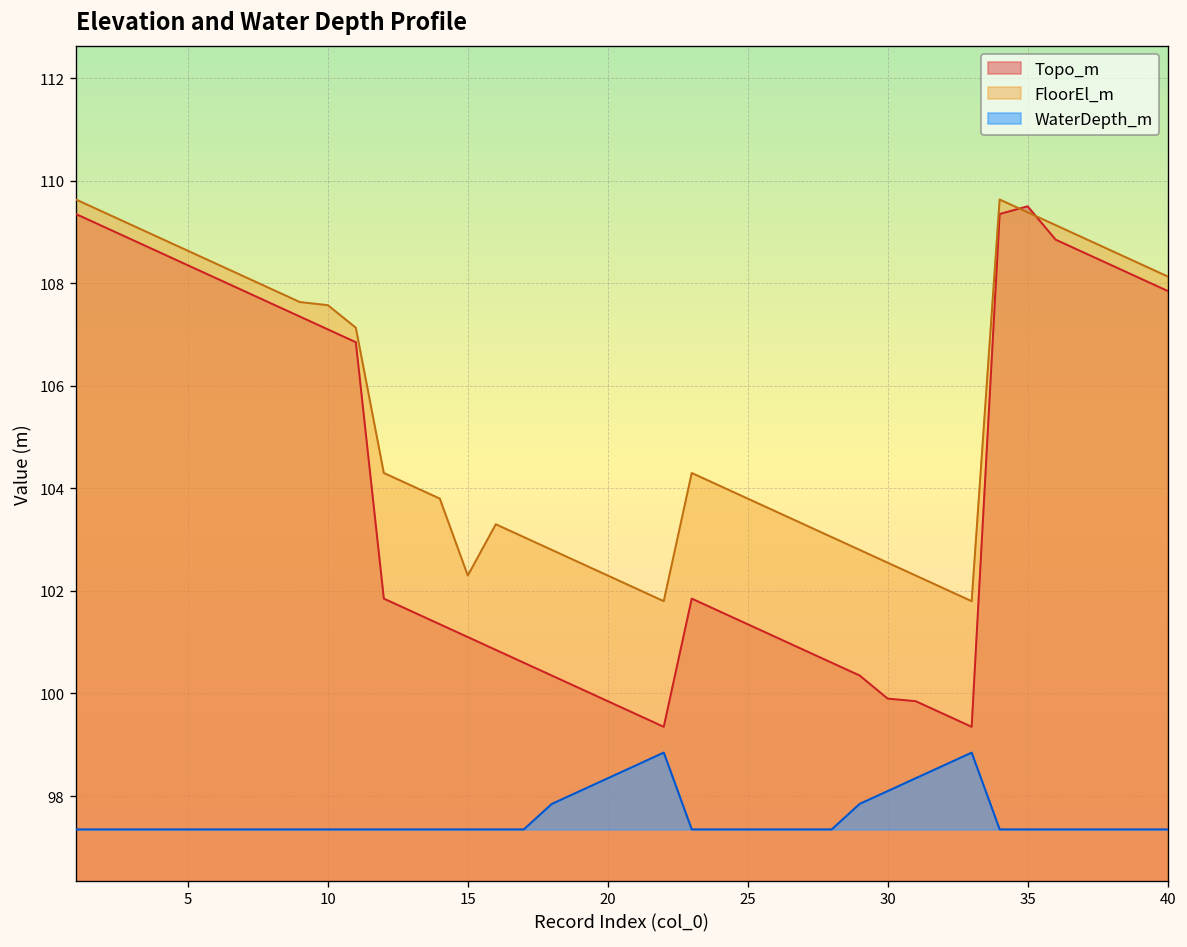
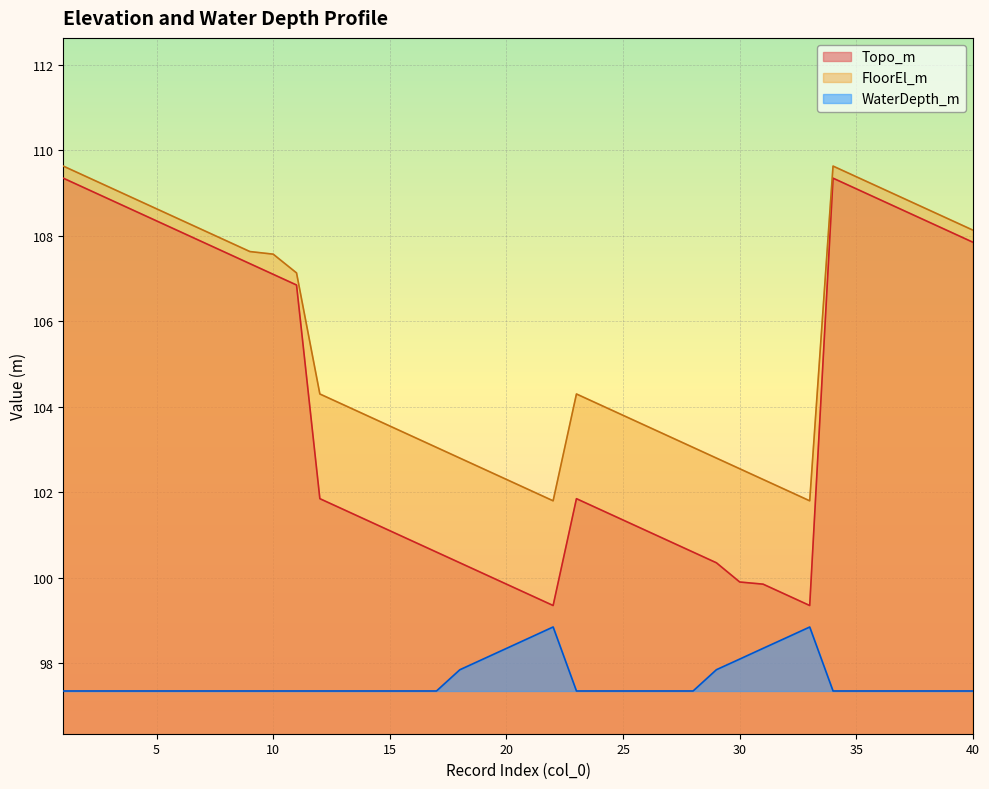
  {
    "Topo_m": {
      "5": 108.4,
      "10": 107.1,
      "15": 101.1,
      "20": 99.9,
      "25": 101.4,
      "30": 99.9,
-     "35": 109.5,
+     "35": 109.1,
      "40": 107.9
    },
    "FloorEl_m": {
      "5": 108.6,
      "10": 107.6,
-     "15": 102.3,
+     "15": 103.6,
      "20": 102.3,
      "25": 103.8,
      "30": 102.6,
      "35": 109.4,
      "40": 108.1
    },
    "WaterDepth_m": {
      "5": 0.0,
      "10": 0.0,
      "15": 0.0,
      "20": 98.3,
      "25": 0.0,
      "30": 98.1,
      "35": 0.0,
      "40": 0.0
    }
  }
